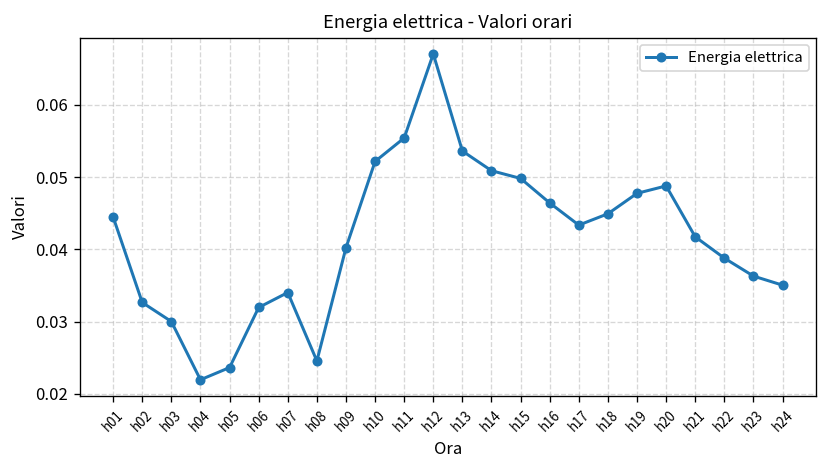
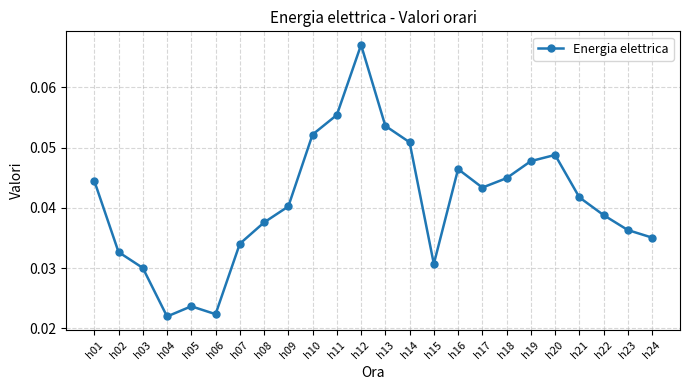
  {
    "h01": 0.044,
    "h02": 0.033,
    "h03": 0.030,
    "h04": 0.022,
    "h05": 0.024,
-   "h06": 0.032,
+   "h06": 0.022,
    "h07": 0.034,
-   "h08": 0.025,
+   "h08": 0.038,
    "h09": 0.040,
    "h10": 0.052,
    "h11": 0.055,
    "h12": 0.067,
    "h13": 0.054,
    "h14": 0.051,
-   "h15": 0.050,
+   "h15": 0.031,
    "h16": 0.046,
    "h17": 0.043,
    "h18": 0.045,
    "h19": 0.048,
    "h20": 0.049,
    "h21": 0.042,
    "h22": 0.039,
    "h23": 0.036,
    "h24": 0.035
  }
